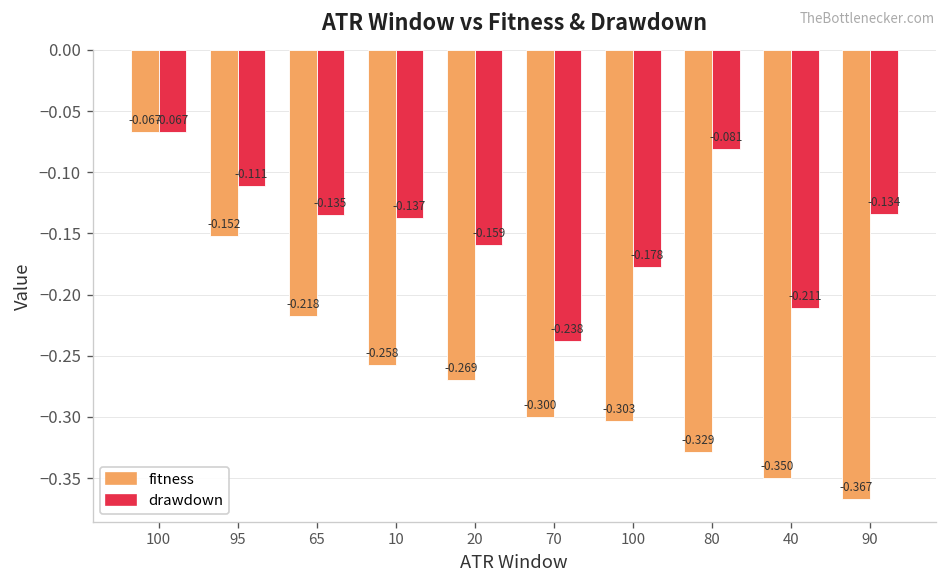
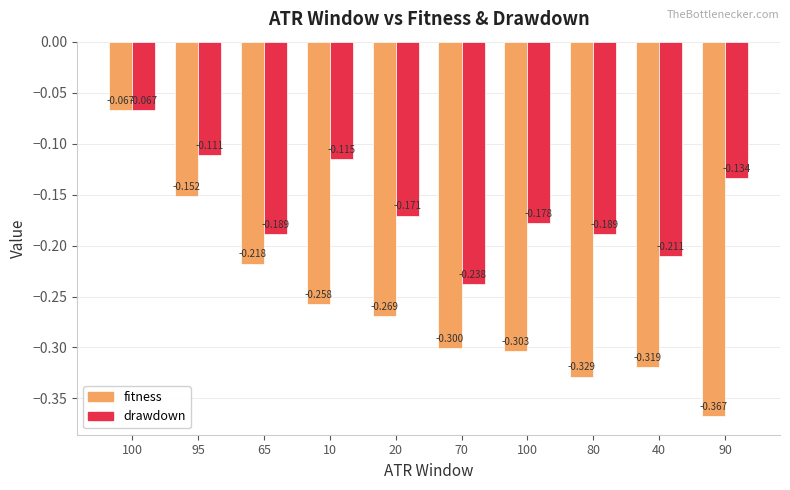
  {
    "fitness": {
      "95": -0.152,
      "65": -0.218,
      "10": -0.258,
      "20": -0.269,
      "70": -0.300,
      "80": -0.329,
-     "40": -0.350,
+     "40": -0.319,
      "90": -0.367
    },
    "drawdown": {
      "95": -0.111,
-     "65": -0.135,
-     "10": -0.137,
-     "20": -0.159,
+     "65": -0.189,
+     "10": -0.115,
+     "20": -0.171,
      "70": -0.238,
-     "80": -0.081,
+     "80": -0.189,
      "40": -0.211,
      "90": -0.134
    }
  }
